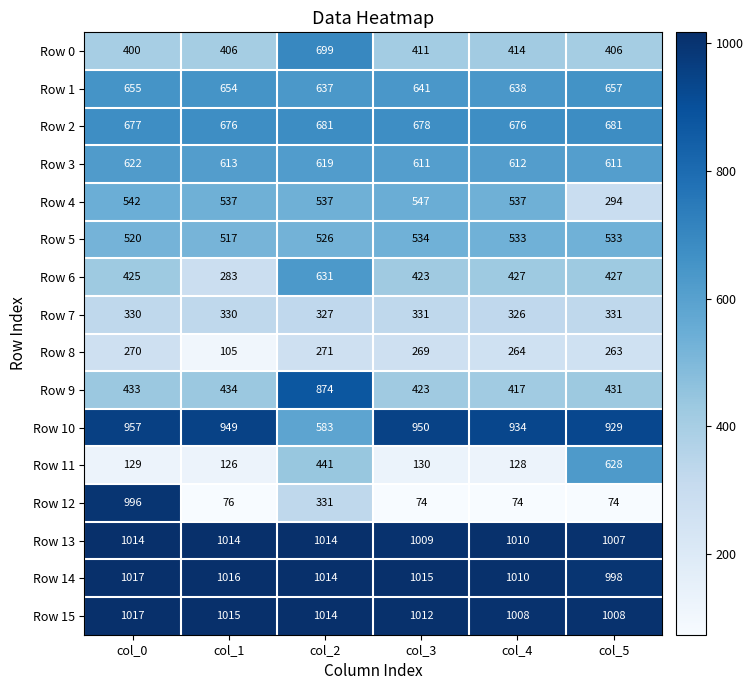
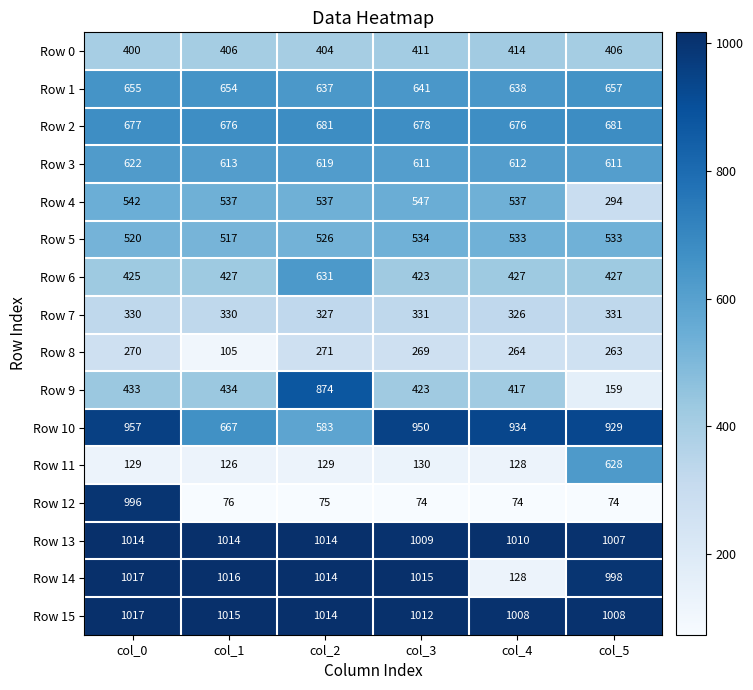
  {
    "Row 0": {
      "col_0": 400,
      "col_1": 406,
-     "col_2": 699,
+     "col_2": 404,
      "col_3": 411,
      "col_4": 414,
      "col_5": 406
    },
    "Row 1": {
      "col_0": 655,
      "col_1": 654,
      "col_2": 637,
      "col_3": 641,
      "col_4": 638,
      "col_5": 657
    },
    "Row 2": {
      "col_0": 677,
      "col_1": 676,
      "col_2": 681,
      "col_3": 678,
      "col_4": 676,
      "col_5": 681
    },
    "Row 3": {
      "col_0": 622,
      "col_1": 613,
      "col_2": 619,
      "col_3": 611,
      "col_4": 612,
      "col_5": 611
    },
    "Row 4": {
      "col_0": 542,
      "col_1": 537,
      "col_2": 537,
      "col_3": 547,
      "col_4": 537,
      "col_5": 294
    },
    "Row 5": {
      "col_0": 520,
      "col_1": 517,
      "col_2": 526,
      "col_3": 534,
      "col_4": 533,
      "col_5": 533
    },
    "Row 6": {
      "col_0": 425,
-     "col_1": 283,
+     "col_1": 427,
      "col_2": 631,
      "col_3": 423,
      "col_4": 427,
      "col_5": 427
    },
    "Row 7": {
      "col_0": 330,
      "col_1": 330,
      "col_2": 327,
      "col_3": 331,
      "col_4": 326,
      "col_5": 331
    },
    "Row 8": {
      "col_0": 270,
      "col_1": 105,
      "col_2": 271,
      "col_3": 269,
      "col_4": 264,
      "col_5": 263
    },
    "Row 9": {
      "col_0": 433,
      "col_1": 434,
      "col_2": 874,
      "col_3": 423,
      "col_4": 417,
-     "col_5": 431
+     "col_5": 159
    },
    "Row 10": {
      "col_0": 957,
-     "col_1": 949,
+     "col_1": 667,
      "col_2": 583,
      "col_3": 950,
      "col_4": 934,
      "col_5": 929
    },
    "Row 11": {
      "col_0": 129,
      "col_1": 126,
-     "col_2": 441,
+     "col_2": 129,
      "col_3": 130,
      "col_4": 128,
      "col_5": 628
    },
    "Row 12": {
      "col_0": 996,
      "col_1": 76,
-     "col_2": 331,
+     "col_2": 75,
      "col_3": 74,
      "col_4": 74,
      "col_5": 74
    },
    "Row 13": {
      "col_0": 1014,
      "col_1": 1014,
      "col_2": 1014,
      "col_3": 1009,
      "col_4": 1010,
      "col_5": 1007
    },
    "Row 14": {
      "col_0": 1017,
      "col_1": 1016,
      "col_2": 1014,
      "col_3": 1015,
-     "col_4": 1010,
+     "col_4": 128,
      "col_5": 998
    },
    "Row 15": {
      "col_0": 1017,
      "col_1": 1015,
      "col_2": 1014,
      "col_3": 1012,
      "col_4": 1008,
      "col_5": 1008
    }
  }
